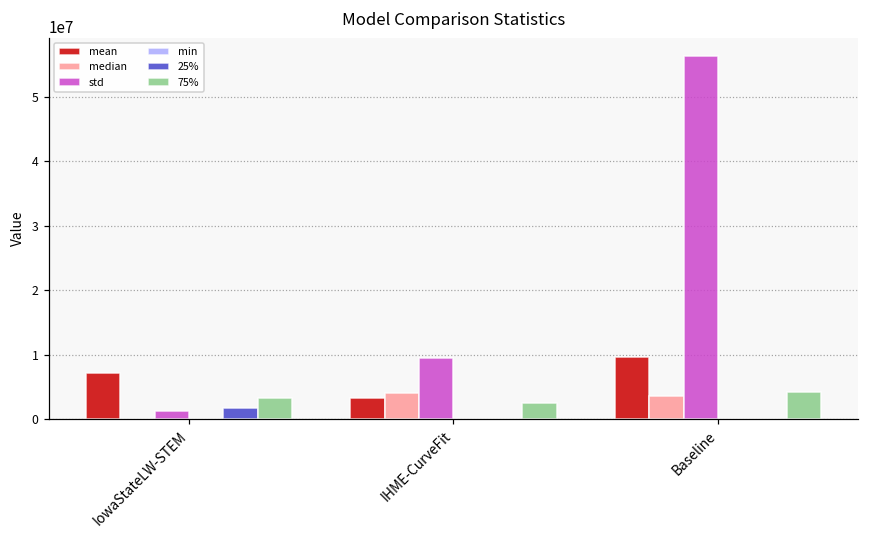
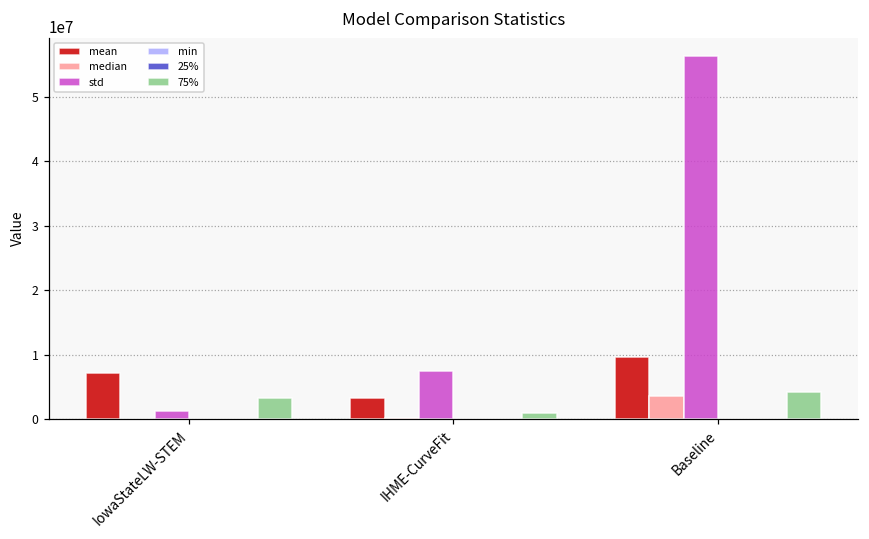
  {
    "mean": {
      "IowaStateLW-STEM": 7000000,
      "IHME-CurveFit": 3000000,
      "Baseline": 10000000
    },
    "median": {
-     "IHME-CurveFit": 4000000,
+     "IHME-CurveFit": 0,
      "Baseline": 4000000
    },
    "std": {
      "IowaStateLW-STEM": 1000000,
-     "IHME-CurveFit": 9000000,
+     "IHME-CurveFit": 7000000,
      "Baseline": 56000000
    },
    "25%": {
-     "IowaStateLW-STEM": 2000000
+     "IowaStateLW-STEM": 0
    },
    "75%": {
      "IowaStateLW-STEM": 3000000,
-     "IHME-CurveFit": 3000000,
+     "IHME-CurveFit": 1000000,
      "Baseline": 4000000
    }
  }
